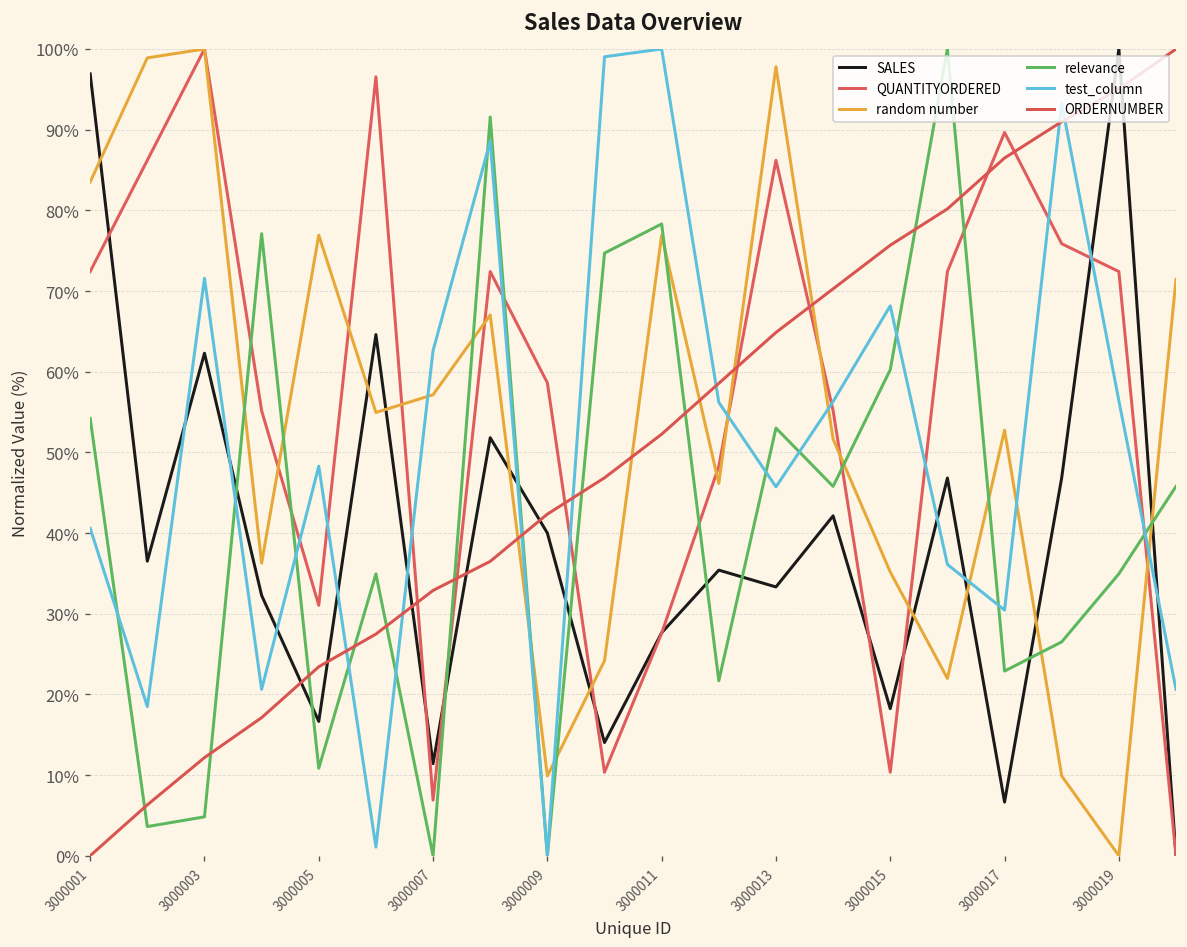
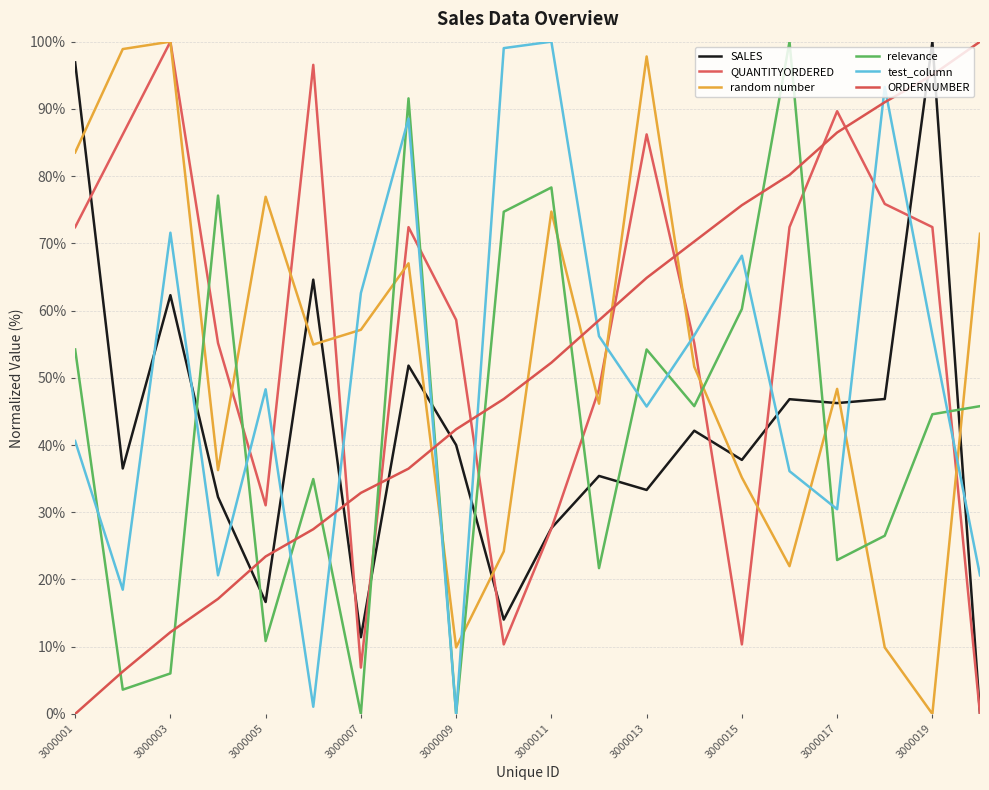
  {
    "SALES": {
      "3000001": "97%",
      "3000003": "62%",
      "3000005": "17%",
      "3000007": "11%",
      "3000009": "40%",
      "3000013": "33%",
-     "3000015": "18%",
-     "3000017": "7%",
+     "3000015": "38%",
+     "3000017": "46%",
      "3000019": "100%"
    },
    "random number": {
      "3000001": "84%",
      "3000005": "77%",
      "3000007": "57%",
      "3000009": "10%",
-     "3000011": "77%",
+     "3000011": "75%",
      "3000013": "98%",
      "3000015": "35%",
-     "3000017": "53%",
+     "3000017": "48%",
      "3000019": "0%"
    },
    "relevance": {
      "3000001": "54%",
-     "3000003": "5%",
+     "3000003": "6%",
      "3000005": "11%",
      "3000007": "0%",
      "3000011": "78%",
-     "3000013": "53%",
+     "3000013": "54%",
      "3000015": "60%",
      "3000017": "23%",
-     "3000019": "35%"
+     "3000019": "45%"
    },
    "test_column": {
      "3000001": "41%",
      "3000003": "72%",
      "3000005": "48%",
      "3000007": "63%",
      "3000011": "100%",
      "3000013": "46%",
      "3000015": "68%",
      "3000017": "30%",
      "3000019": "56%"
    }
  }
